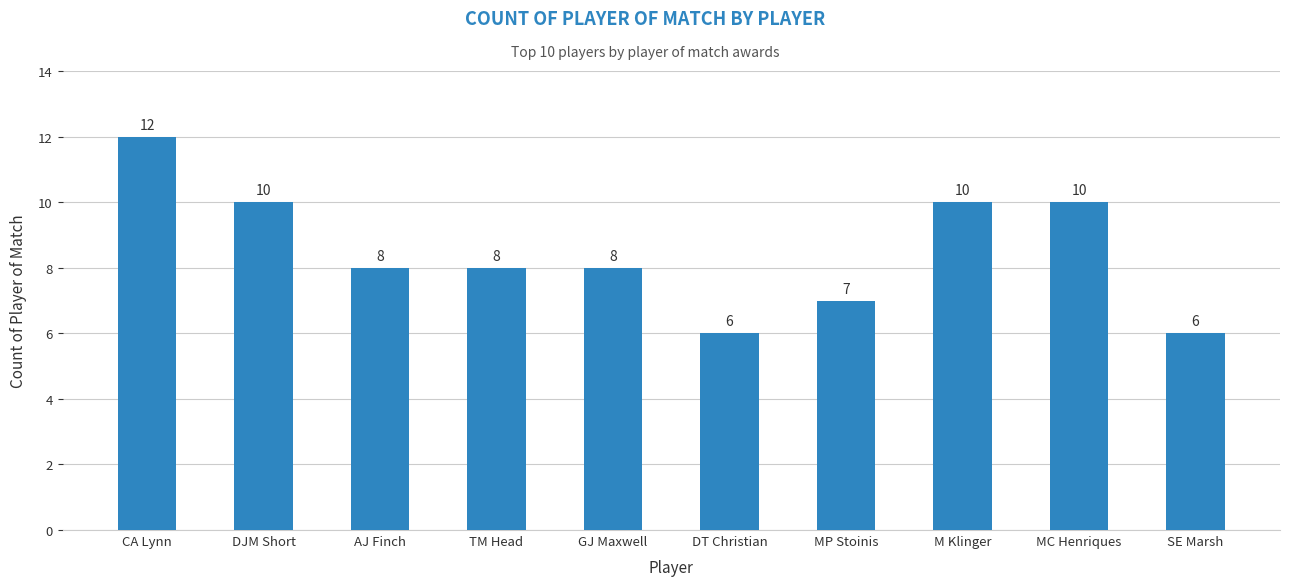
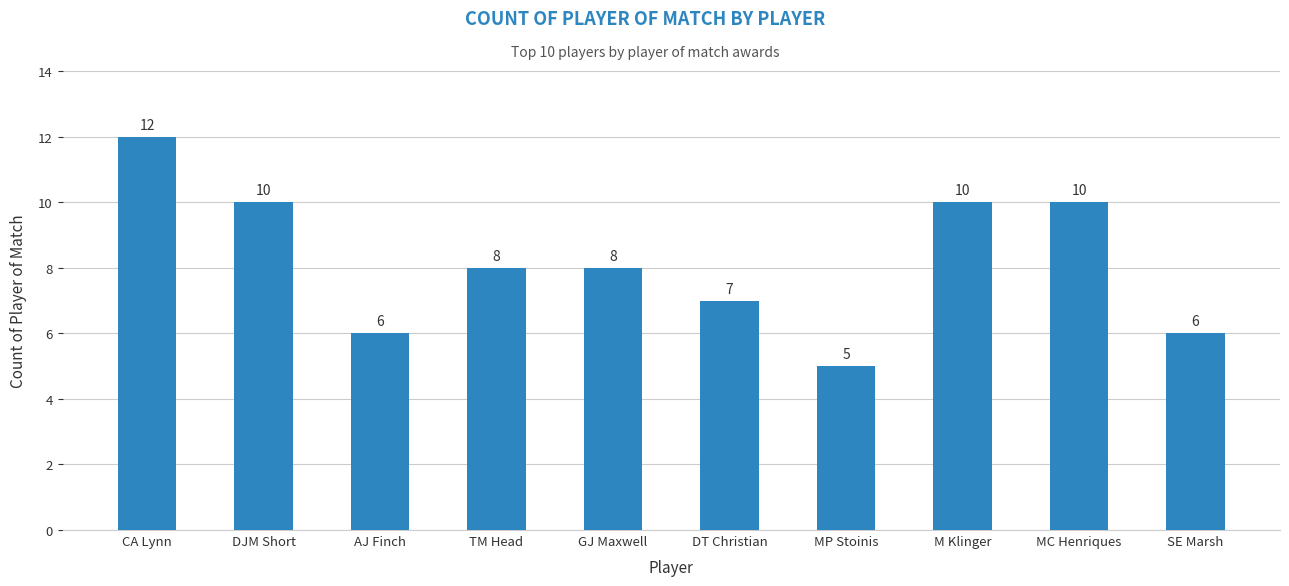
  {
    "CA Lynn": 12,
    "DJM Short": 10,
-   "AJ Finch": 8,
+   "AJ Finch": 6,
    "TM Head": 8,
    "GJ Maxwell": 8,
-   "DT Christian": 6,
-   "MP Stoinis": 7,
+   "DT Christian": 7,
+   "MP Stoinis": 5,
    "M Klinger": 10,
    "MC Henriques": 10,
    "SE Marsh": 6
  }
